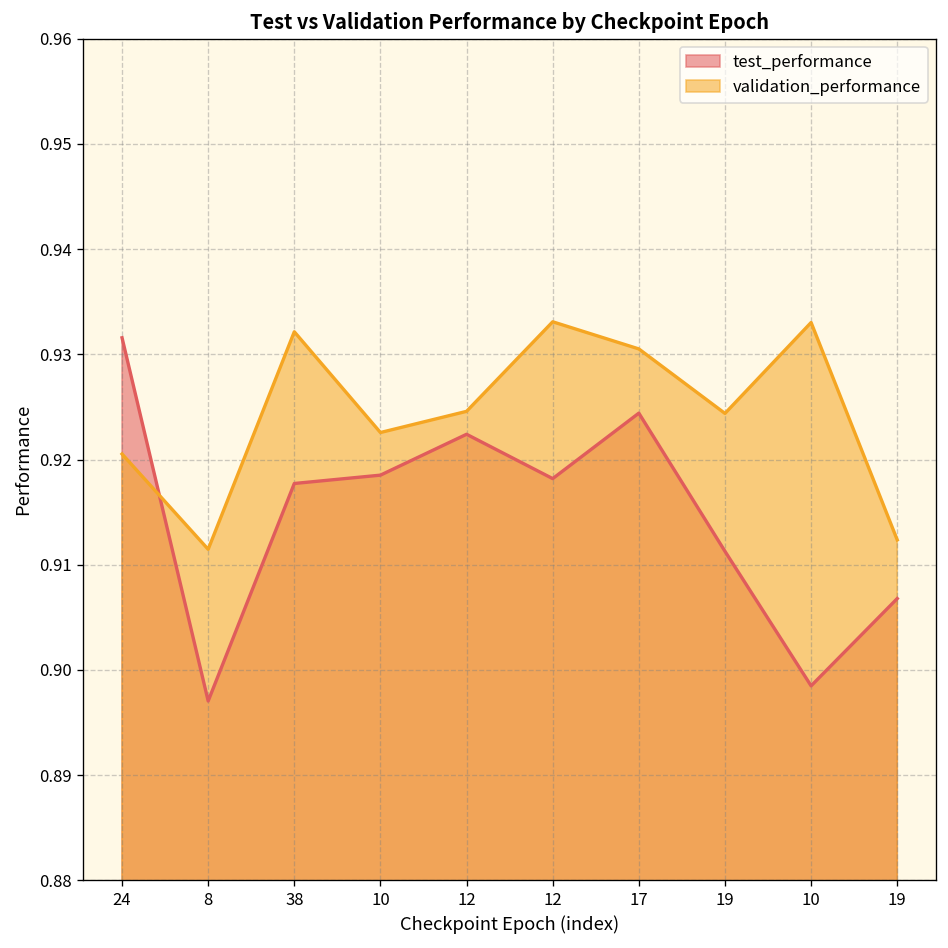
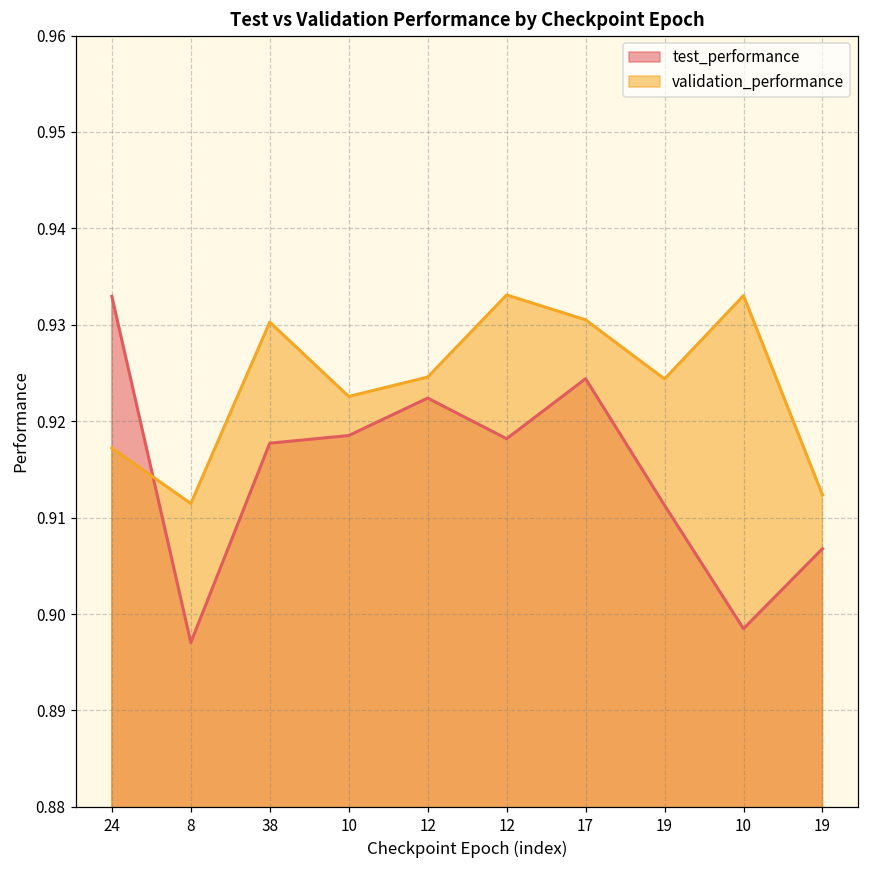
  {
    "test_performance": {
-     "24": 0.932,
+     "24": 0.933,
      "8": 0.897,
      "38": 0.918,
      "17": 0.924
    },
    "validation_performance": {
-     "24": 0.921,
+     "24": 0.917,
      "8": 0.911,
-     "38": 0.932,
+     "38": 0.930,
      "17": 0.931
    }
  }
